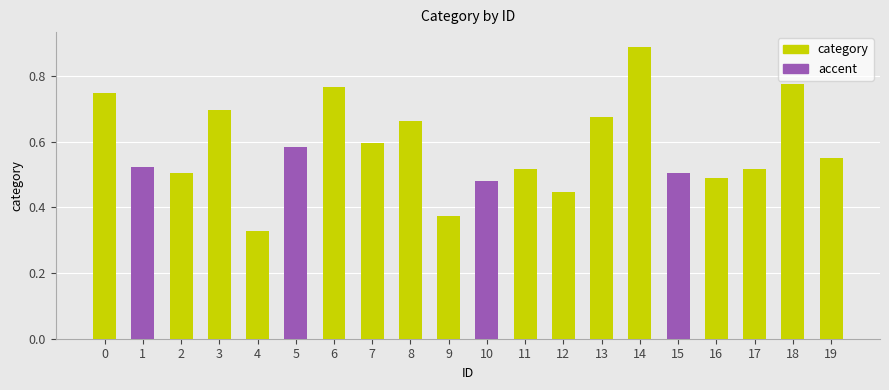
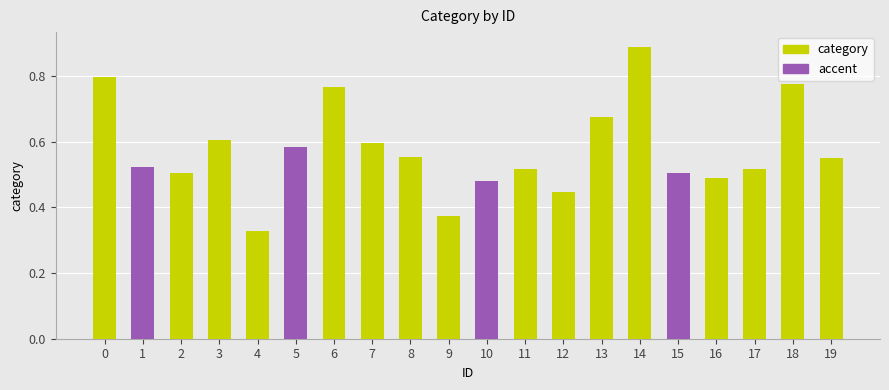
  {
    "category": {
-     "0": 0.75,
+     "0": 0.80,
      "2": 0.51,
-     "3": 0.70,
+     "3": 0.61,
      "4": 0.33,
      "6": 0.77,
      "7": 0.59,
-     "8": 0.66,
+     "8": 0.55,
      "9": 0.37,
      "11": 0.52,
      "12": 0.45,
      "13": 0.67,
      "14": 0.89,
      "16": 0.49,
      "17": 0.52,
      "18": 0.78,
      "19": 0.55
    },
    "accent": {
      "1": 0.52,
      "5": 0.58,
      "10": 0.48,
      "15": 0.51
    }
  }
